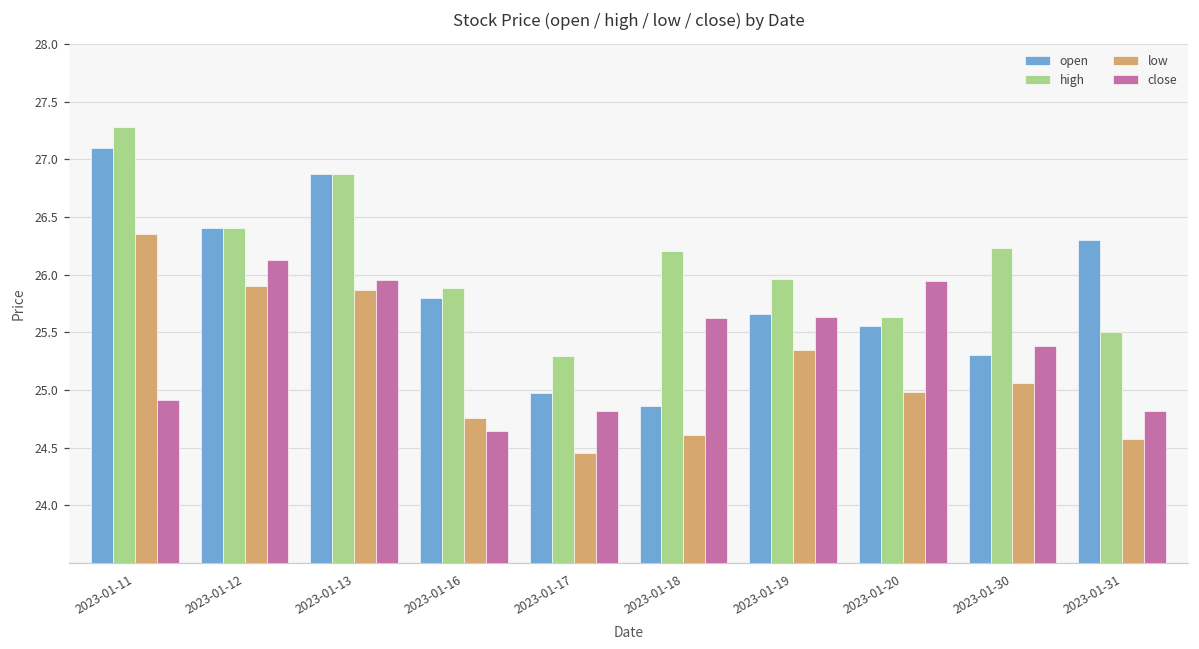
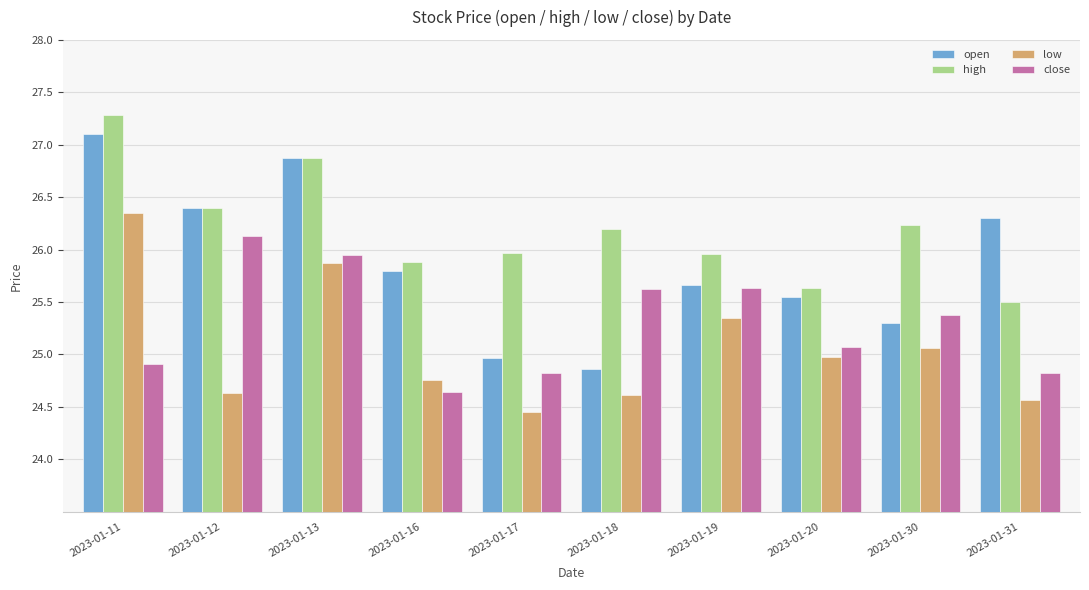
  {
    "open": {
      "2023-01-11": 27.10,
      "2023-01-12": 26.40,
      "2023-01-13": 26.87,
      "2023-01-16": 25.80,
      "2023-01-17": 24.97,
      "2023-01-18": 24.86,
      "2023-01-19": 25.66,
      "2023-01-20": 25.55,
      "2023-01-30": 25.30,
      "2023-01-31": 26.30
    },
    "high": {
      "2023-01-11": 27.28,
      "2023-01-12": 26.40,
      "2023-01-13": 26.87,
      "2023-01-16": 25.88,
-     "2023-01-17": 25.29,
+     "2023-01-17": 25.97,
      "2023-01-18": 26.20,
      "2023-01-19": 25.96,
      "2023-01-20": 25.63,
      "2023-01-30": 26.23,
      "2023-01-31": 25.50
    },
    "low": {
      "2023-01-11": 26.35,
-     "2023-01-12": 25.90,
+     "2023-01-12": 24.63,
      "2023-01-13": 25.87,
      "2023-01-16": 24.76,
      "2023-01-17": 24.45,
      "2023-01-18": 24.61,
      "2023-01-19": 25.35,
      "2023-01-20": 24.98,
      "2023-01-30": 25.06,
      "2023-01-31": 24.57
    },
    "close": {
      "2023-01-11": 24.91,
      "2023-01-12": 26.13,
      "2023-01-13": 25.95,
      "2023-01-16": 24.64,
      "2023-01-17": 24.82,
      "2023-01-18": 25.62,
      "2023-01-19": 25.63,
-     "2023-01-20": 25.94,
+     "2023-01-20": 25.07,
      "2023-01-30": 25.38,
      "2023-01-31": 24.82
    }
  }
